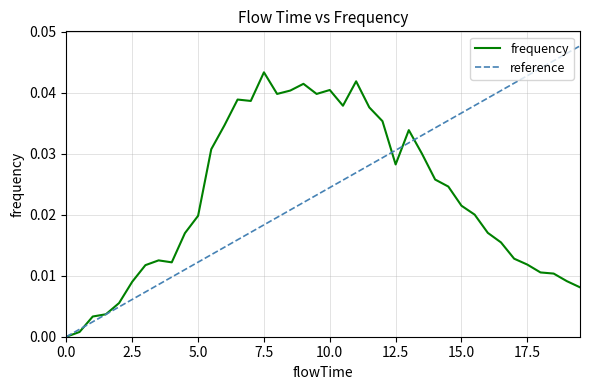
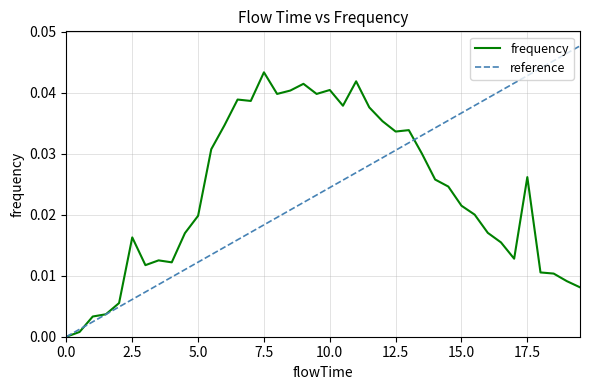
  {
    "frequency": {
-     "2.5": 0.009,
+     "2.5": 0.016,
      "5.0": 0.020,
      "7.5": 0.043,
      "10.0": 0.040,
-     "12.5": 0.028,
+     "12.5": 0.034,
      "15.0": 0.021,
-     "17.5": 0.012
+     "17.5": 0.026
    }
  }
